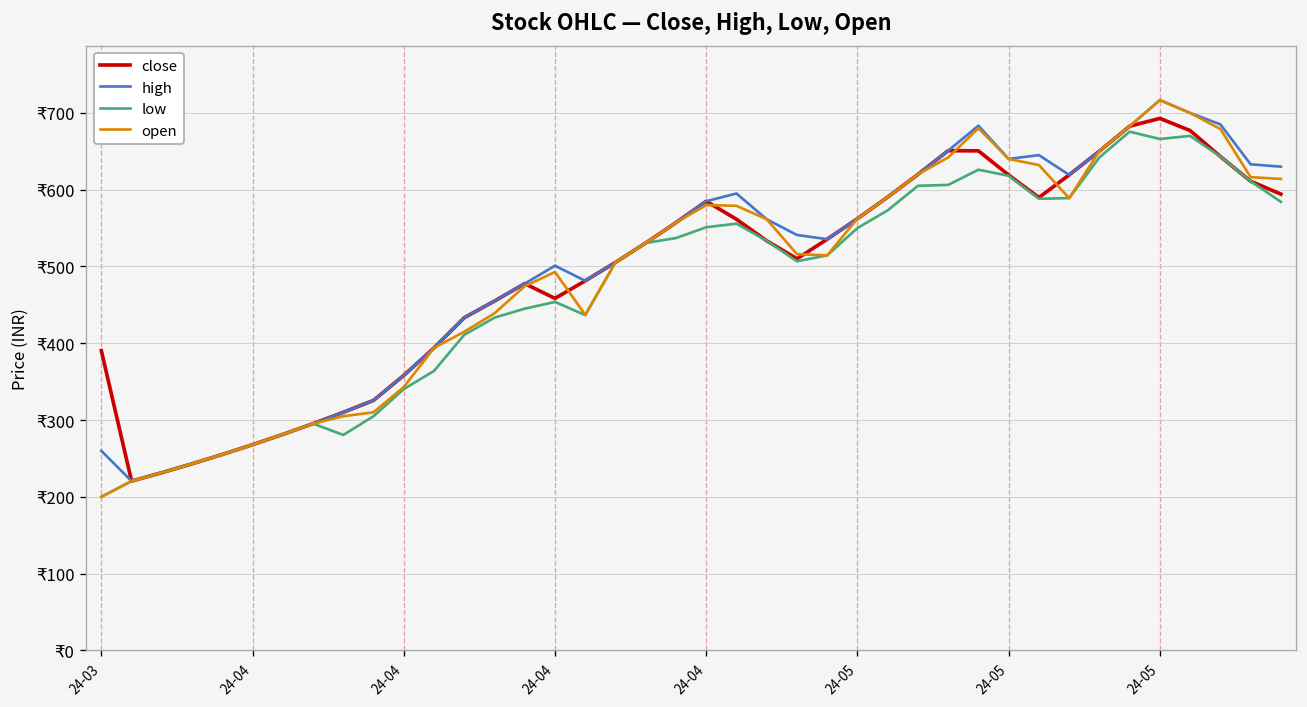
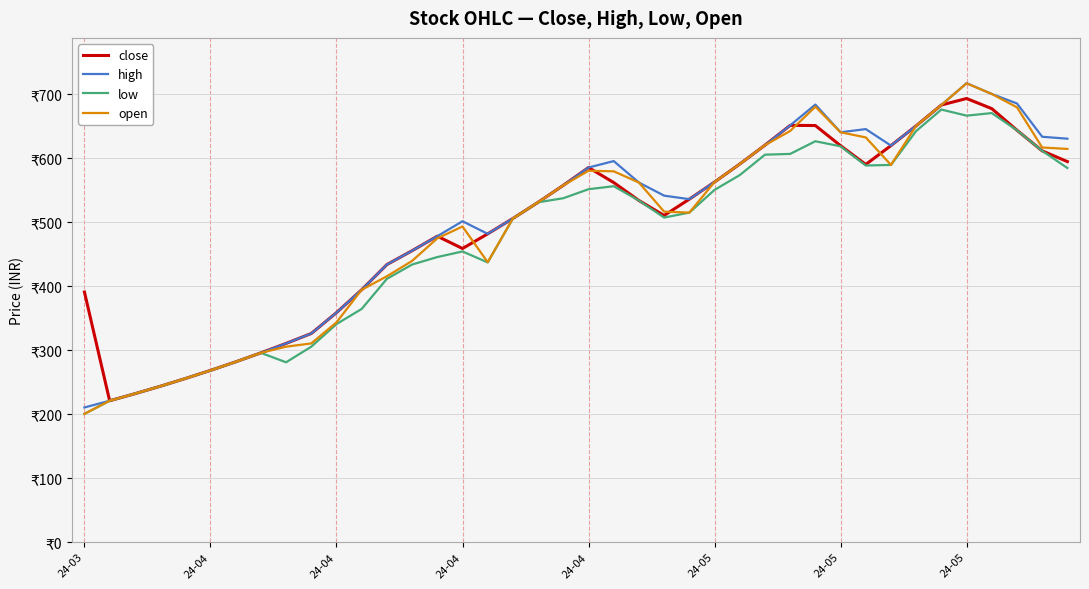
  {
    "close": {
      "24-03": "₹390"
    },
    "high": {
-     "24-03": "₹260"
+     "24-03": "₹210"
    }
  }
